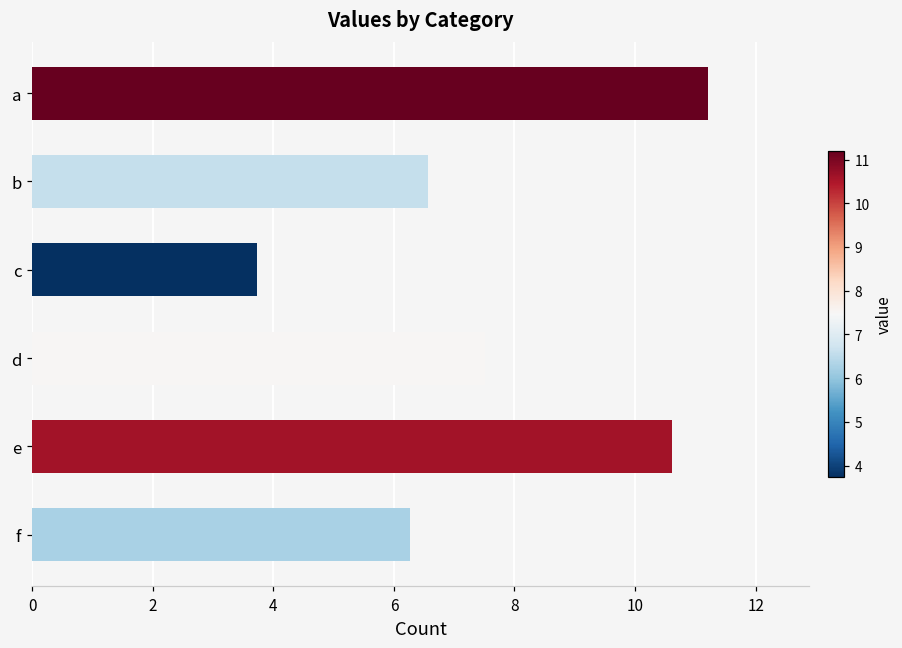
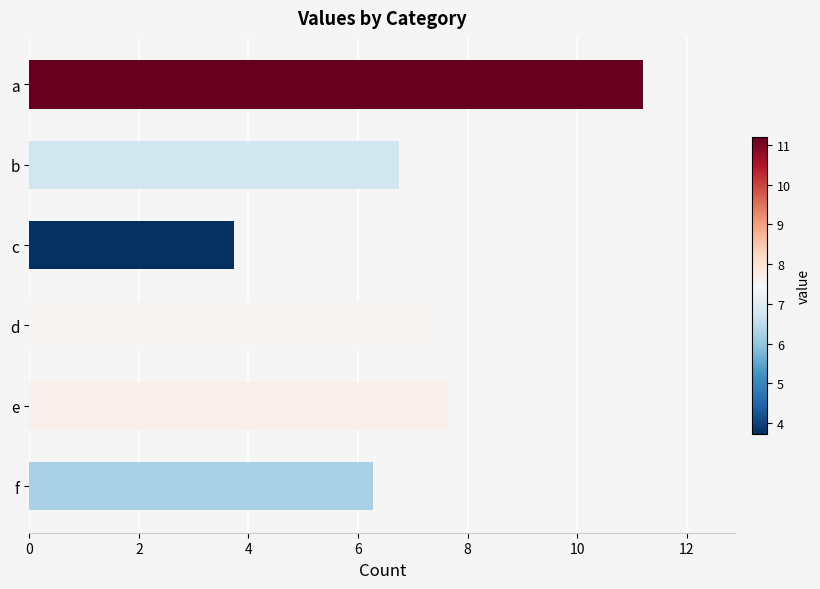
  {
    "a": 11.2,
-   "b": 6.6,
+   "b": 6.8,
    "c": 3.7,
    "d": 7.5,
-   "e": 10.6,
+   "e": 7.6,
    "f": 6.3
  }
